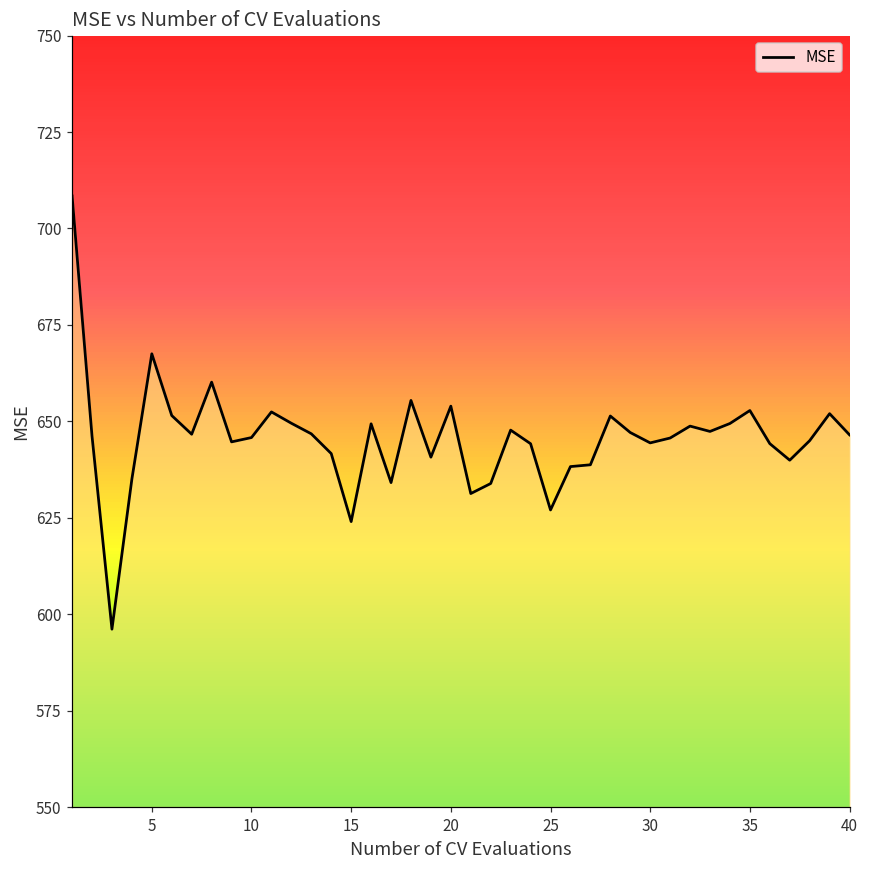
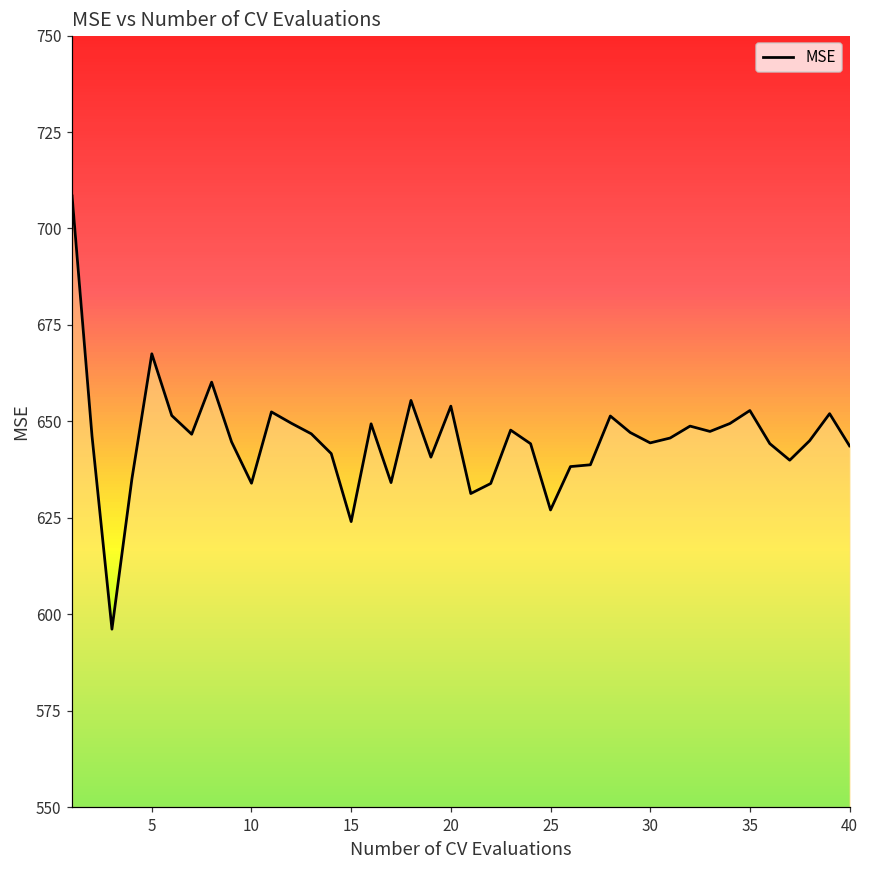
  {
    "5": 668,
-   "10": 646,
+   "10": 634,
    "15": 624,
    "20": 654,
    "25": 627,
    "30": 644,
    "35": 653,
-   "40": 646
+   "40": 644
  }
